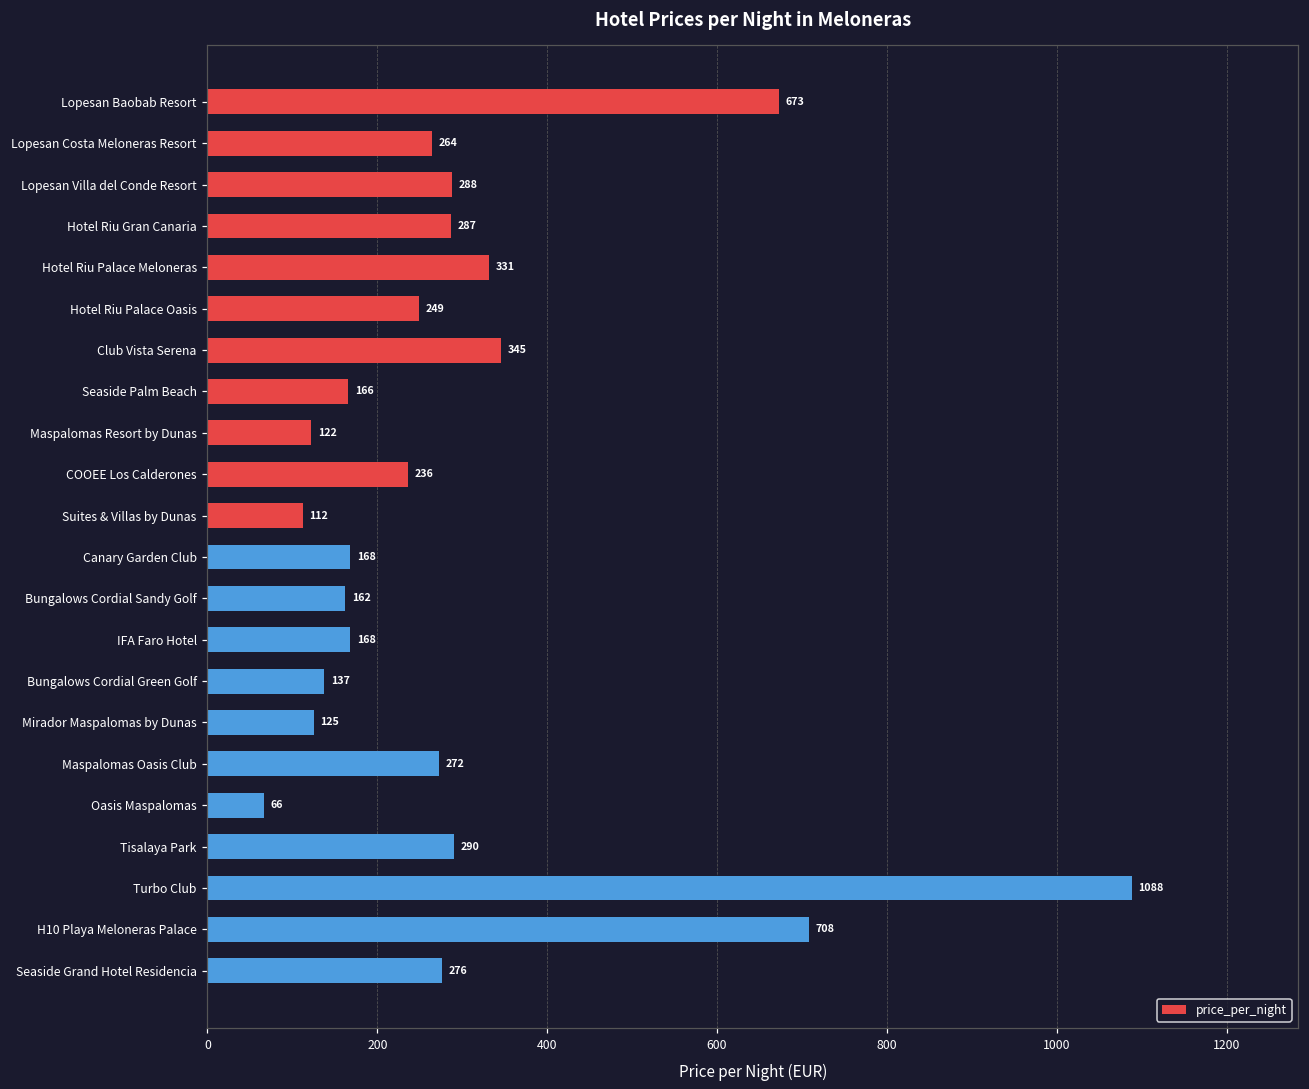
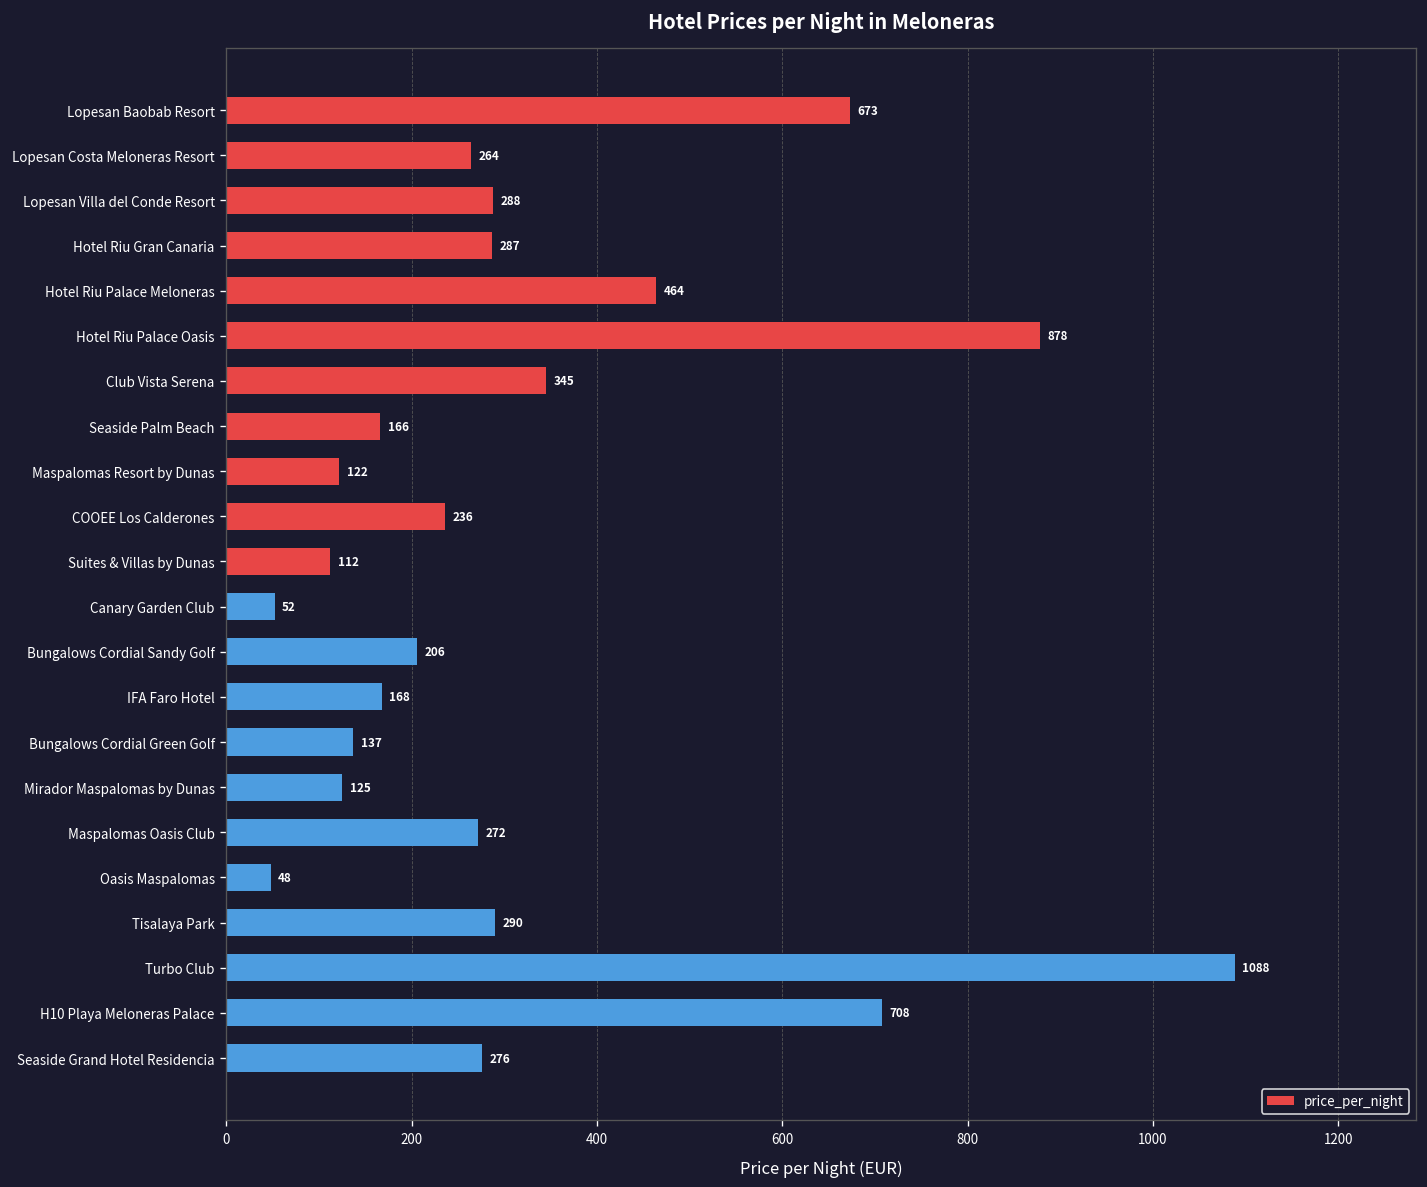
  {
    "Lopesan Baobab Resort": 673,
    "Lopesan Costa Meloneras Resort": 264,
    "Lopesan Villa del Conde Resort": 288,
    "Hotel Riu Gran Canaria": 287,
-   "Hotel Riu Palace Meloneras": 331,
-   "Hotel Riu Palace Oasis": 249,
+   "Hotel Riu Palace Meloneras": 464,
+   "Hotel Riu Palace Oasis": 878,
    "Club Vista Serena": 345,
    "Seaside Palm Beach": 166,
    "Maspalomas Resort by Dunas": 122,
    "COOEE Los Calderones": 236,
    "Suites & Villas by Dunas": 112,
-   "Canary Garden Club": 168,
-   "Bungalows Cordial Sandy Golf": 162,
+   "Canary Garden Club": 52,
+   "Bungalows Cordial Sandy Golf": 206,
    "IFA Faro Hotel": 168,
    "Bungalows Cordial Green Golf": 137,
    "Mirador Maspalomas by Dunas": 125,
    "Maspalomas Oasis Club": 272,
-   "Oasis Maspalomas": 66,
+   "Oasis Maspalomas": 48,
    "Tisalaya Park": 290,
    "Turbo Club": 1088,
    "H10 Playa Meloneras Palace": 708,
    "Seaside Grand Hotel Residencia": 276
  }
